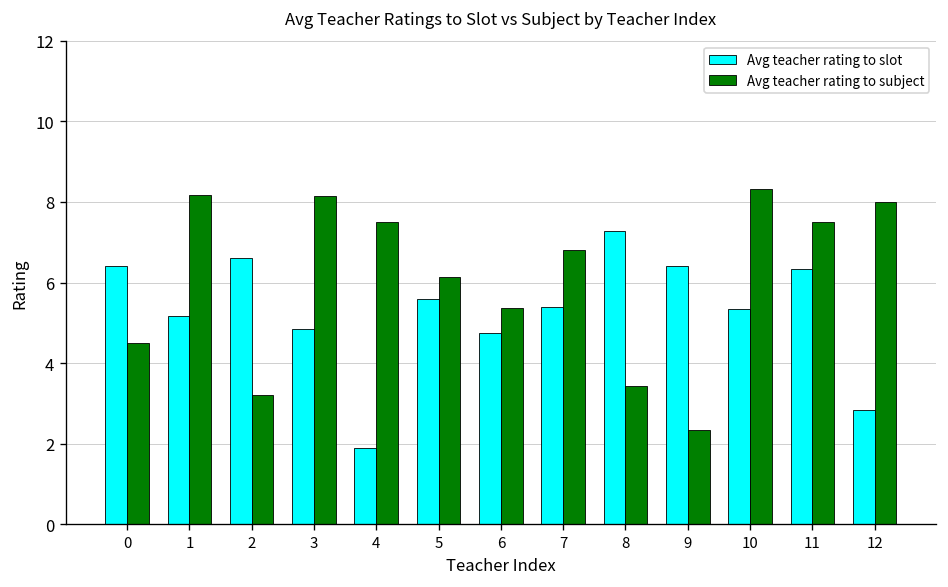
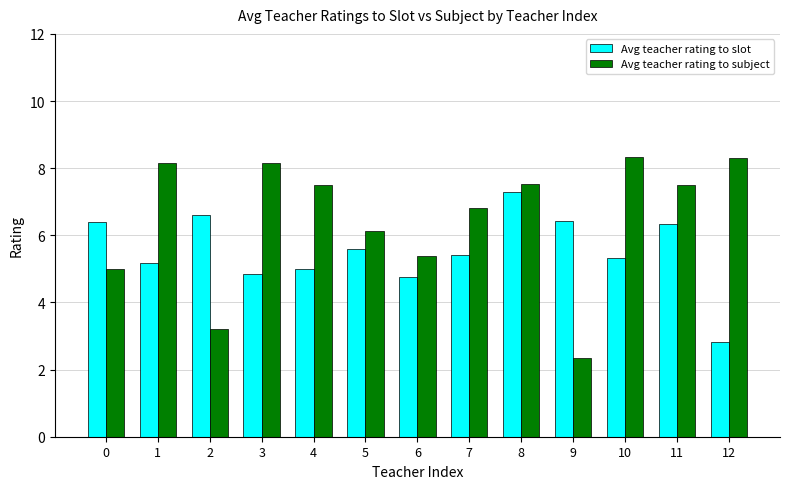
  {
    "Avg teacher rating to slot": {
      "0": 6.4,
      "1": 5.2,
      "2": 6.6,
      "3": 4.9,
-     "4": 1.9,
+     "4": 5.0,
      "5": 5.6,
      "6": 4.8,
      "7": 5.4,
      "8": 7.3,
      "9": 6.4,
      "10": 5.3,
      "11": 6.3,
      "12": 2.8
    },
    "Avg teacher rating to subject": {
-     "0": 4.5,
+     "0": 5.0,
      "1": 8.2,
      "2": 3.2,
      "3": 8.1,
      "4": 7.5,
      "5": 6.1,
      "6": 5.4,
      "7": 6.8,
-     "8": 3.4,
+     "8": 7.5,
      "9": 2.3,
      "10": 8.3,
      "11": 7.5,
-     "12": 8.0
+     "12": 8.3
    }
  }
